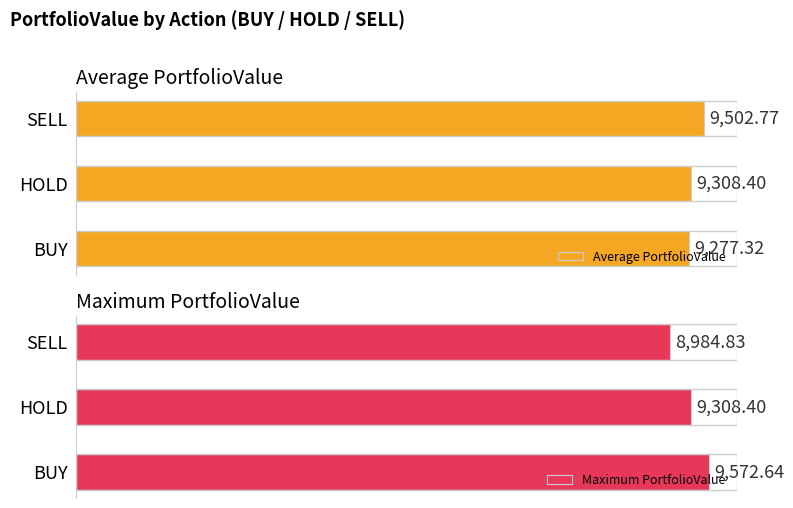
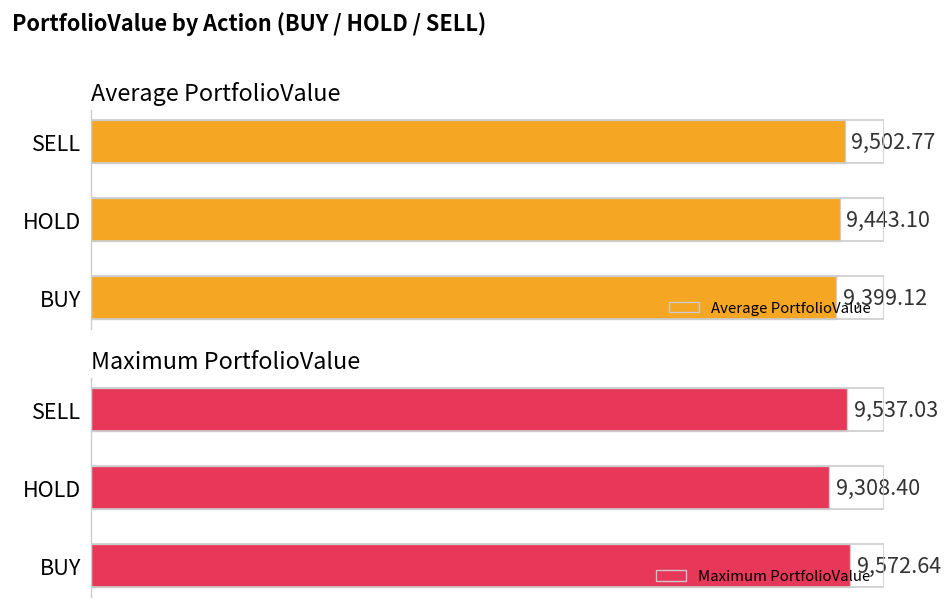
  {
    "Average PortfolioValue": {
      "SELL": "9,502.77",
-     "HOLD": "9,308.40",
-     "BUY": "9,277.32"
+     "HOLD": "9,443.10",
+     "BUY": "9,399.12"
    },
    "Maximum PortfolioValue": {
-     "SELL": "8,984.83",
+     "SELL": "9,537.03",
      "HOLD": "9,308.40",
      "BUY": "9,572.64"
    }
  }
